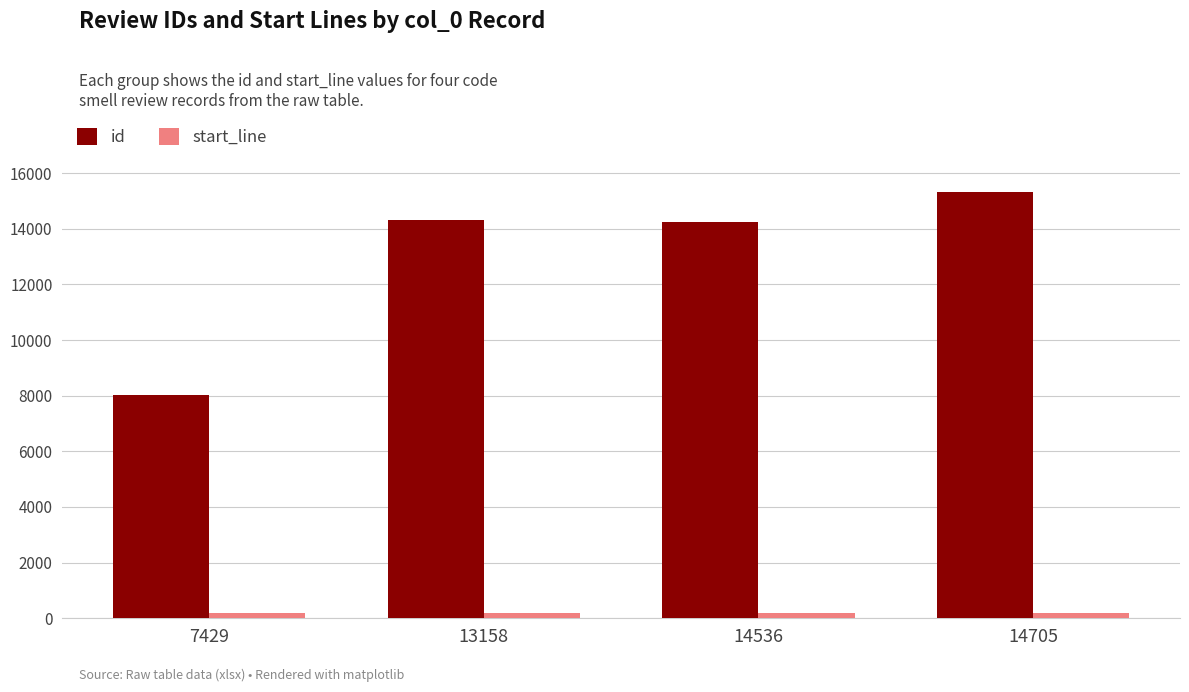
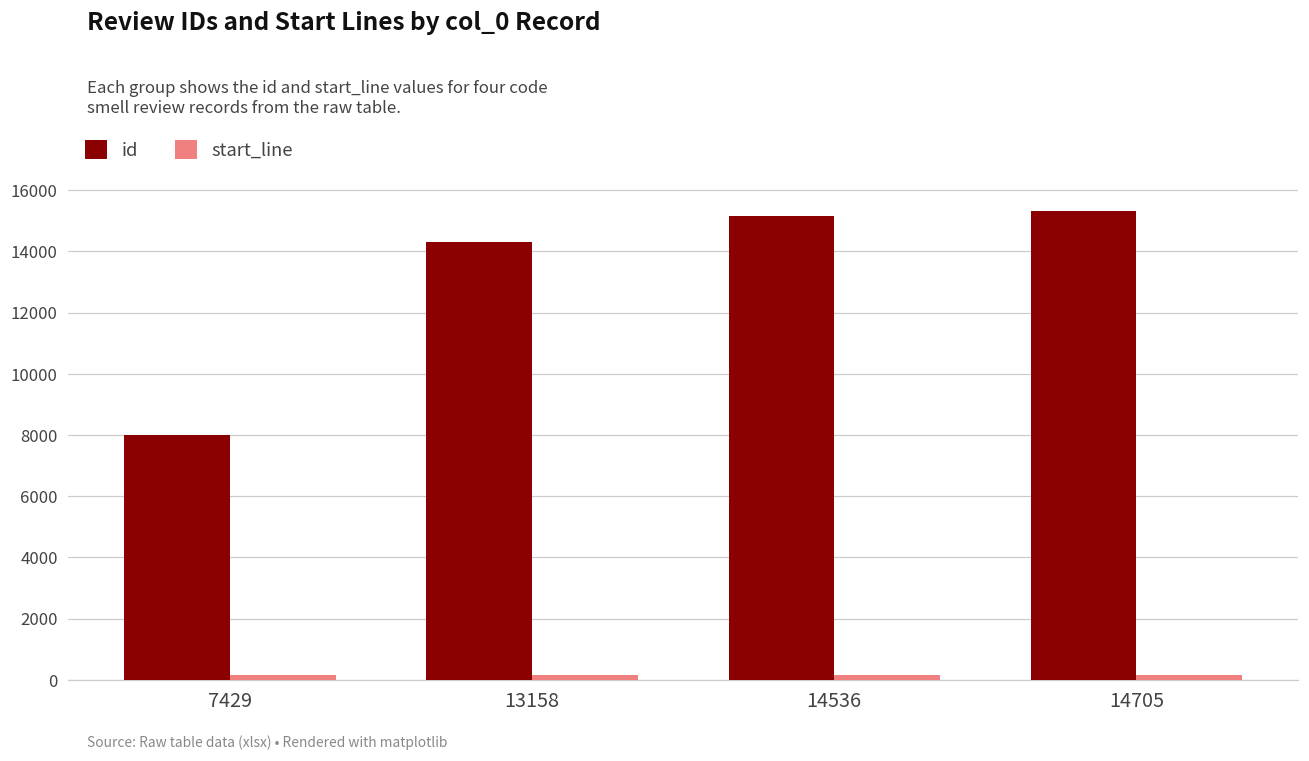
  {
    "id": {
      "7429": 8000,
      "13158": 14300,
-     "14536": 14300,
+     "14536": 15200,
      "14705": 15300
    },
    "start_line": {
      "7429": 200,
      "13158": 200,
      "14536": 200,
      "14705": 200
    }
  }
